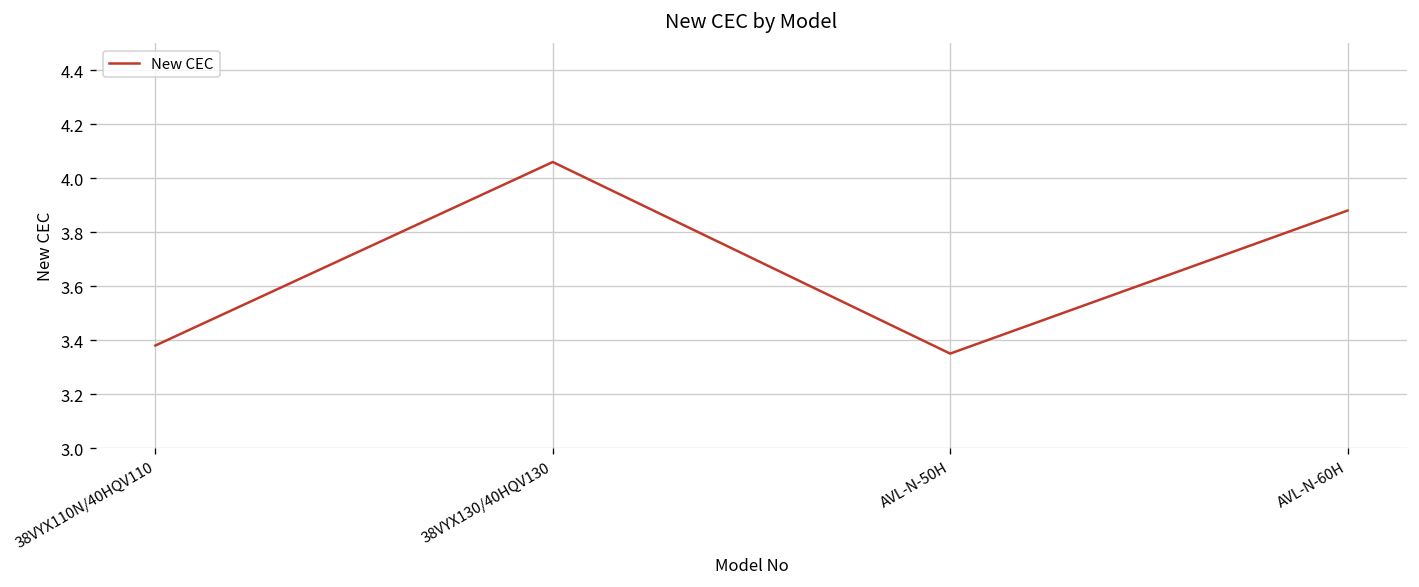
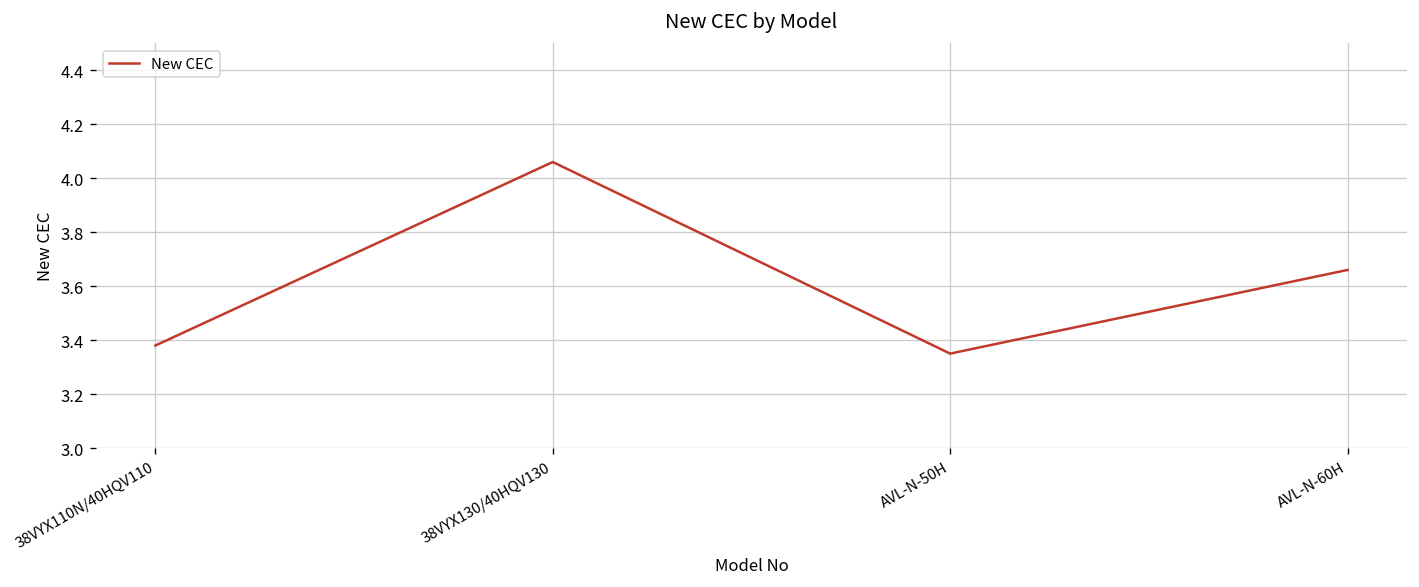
  {
    "38VYX110N/40HQV110": 3.38,
    "38VYX130/40HQV130": 4.06,
    "AVL-N-50H": 3.35,
-   "AVL-N-60H": 3.88
+   "AVL-N-60H": 3.66
  }
